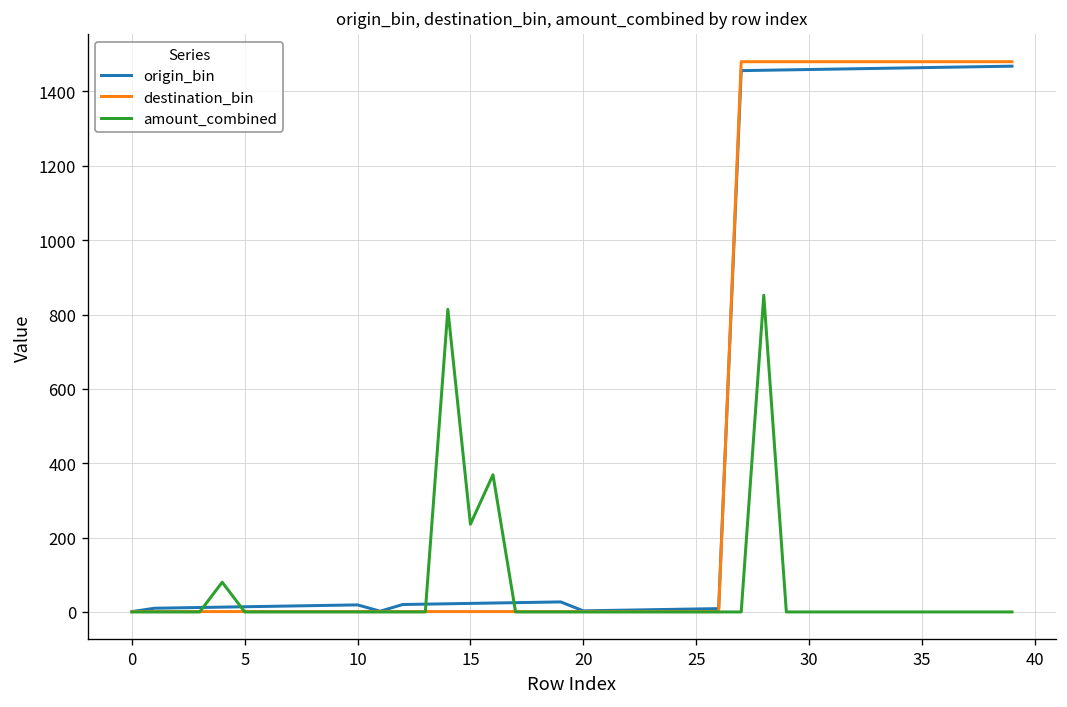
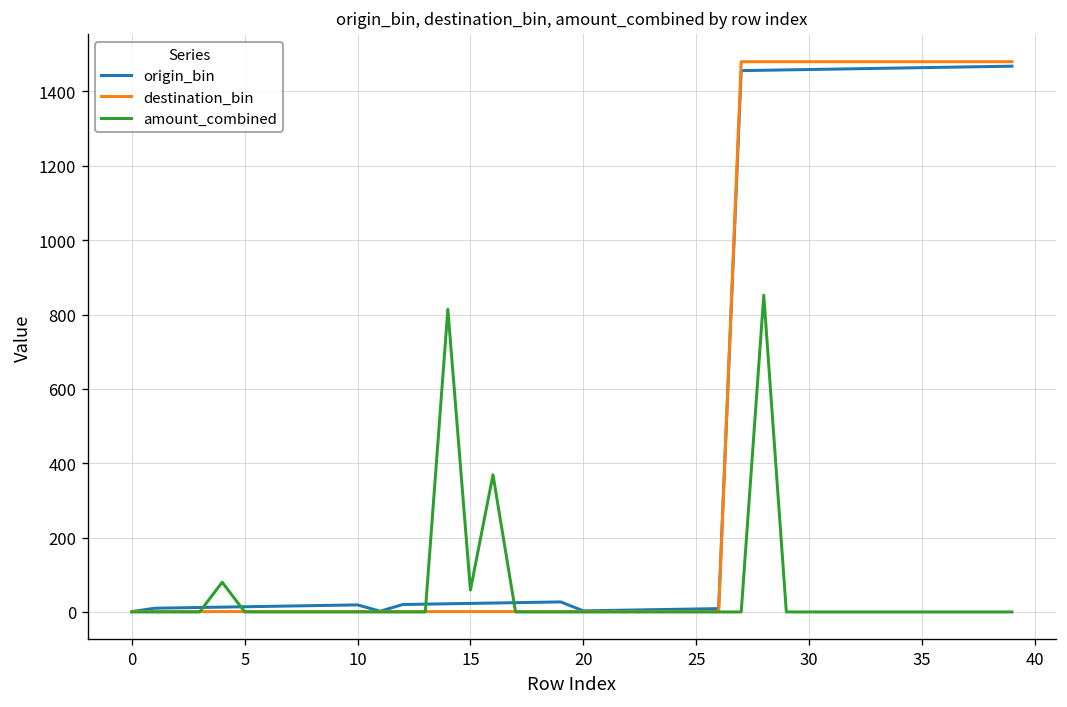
  {
    "origin_bin": {
      "5": 10,
      "10": 20,
      "15": 20,
      "30": 1460,
      "35": 1460
    },
    "destination_bin": {
      "15": 0,
      "30": 1480,
      "35": 1480
    },
    "amount_combined": {
-     "15": 240,
+     "15": 60,
      "30": 0,
      "35": 0
    }
  }
